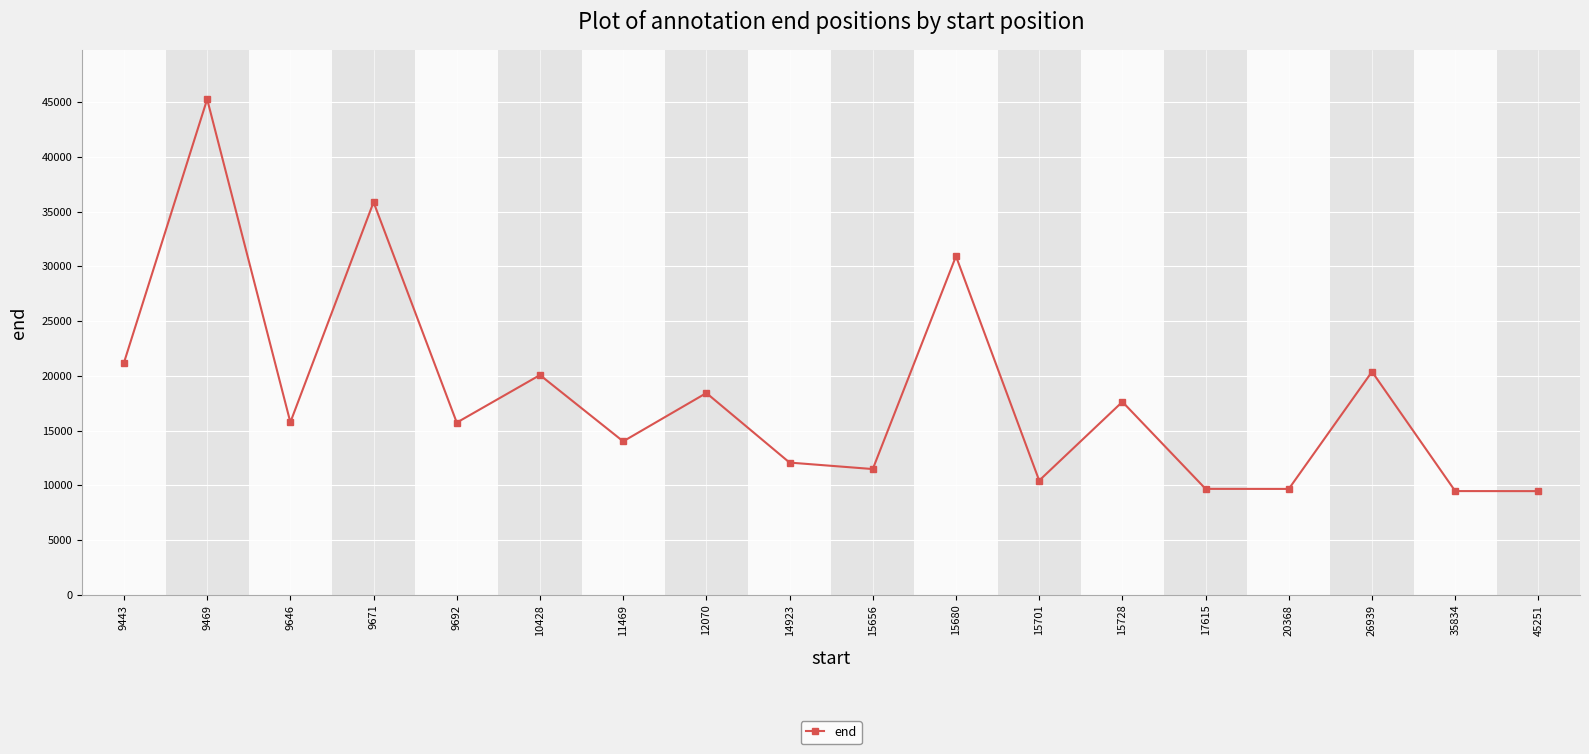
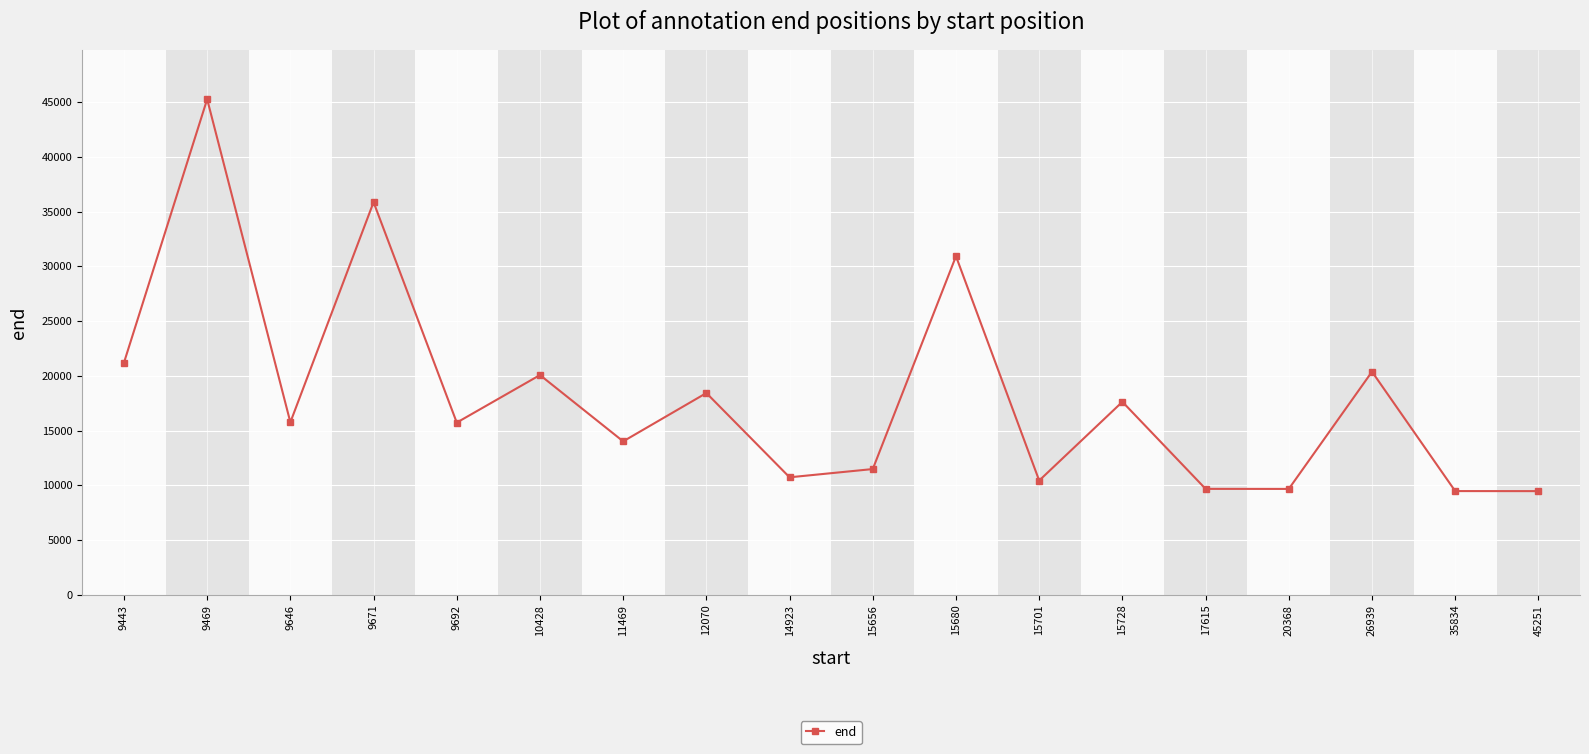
  {
    "9443": 21200,
    "9469": 45300,
    "9646": 15800,
    "9671": 35900,
    "9692": 15700,
    "10428": 20100,
    "11469": 14000,
    "12070": 18400,
-   "14923": 12100,
+   "14923": 10700,
    "15656": 11500,
    "15680": 30900,
    "15701": 10400,
    "15728": 17600,
    "17615": 9700,
    "20368": 9700,
    "26939": 20400,
    "35834": 9500,
    "45251": 9500
  }
